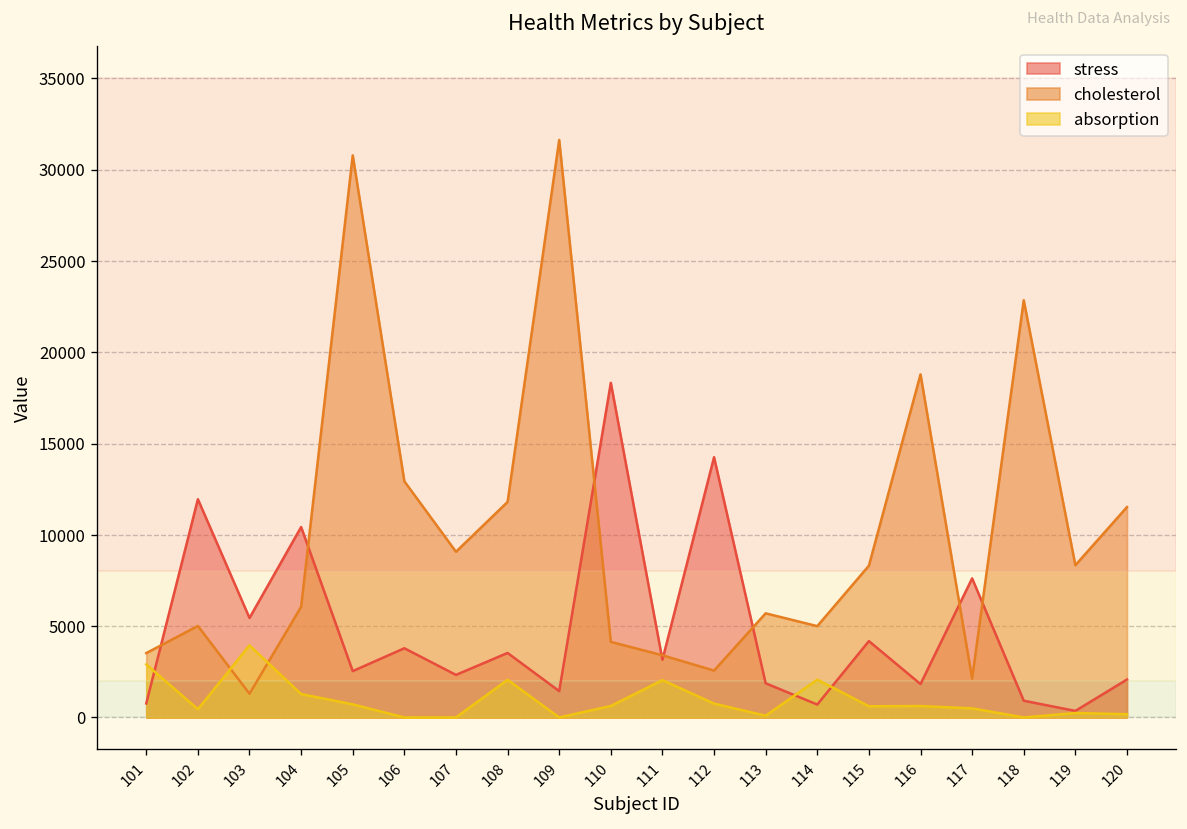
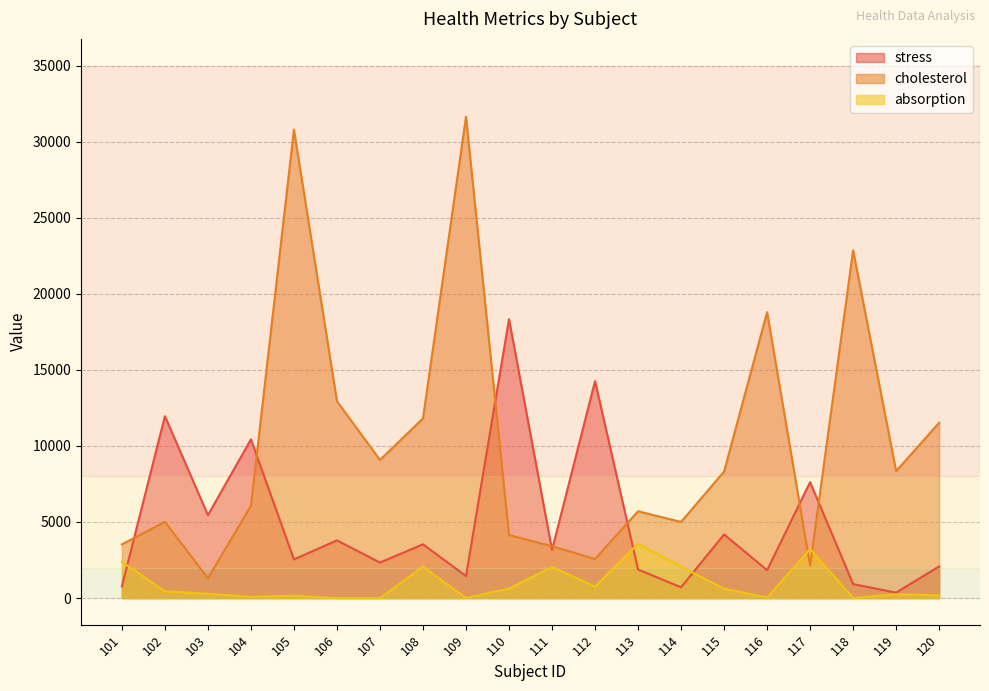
  {
    "absorption": {
-     "101": 2900,
+     "101": 2400,
      "102": 500,
-     "103": 3900,
-     "104": 1300,
-     "105": 700,
+     "103": 300,
+     "104": 100,
+     "105": 200,
      "106": 0,
      "107": 0,
      "108": 2100,
      "109": 0,
      "110": 600,
      "111": 2000,
      "112": 800,
-     "113": 100,
+     "113": 3600,
      "114": 2100,
      "115": 600,
-     "116": 600,
-     "117": 500,
+     "116": 0,
+     "117": 3200,
      "118": 0,
      "120": 200
    }
  }
